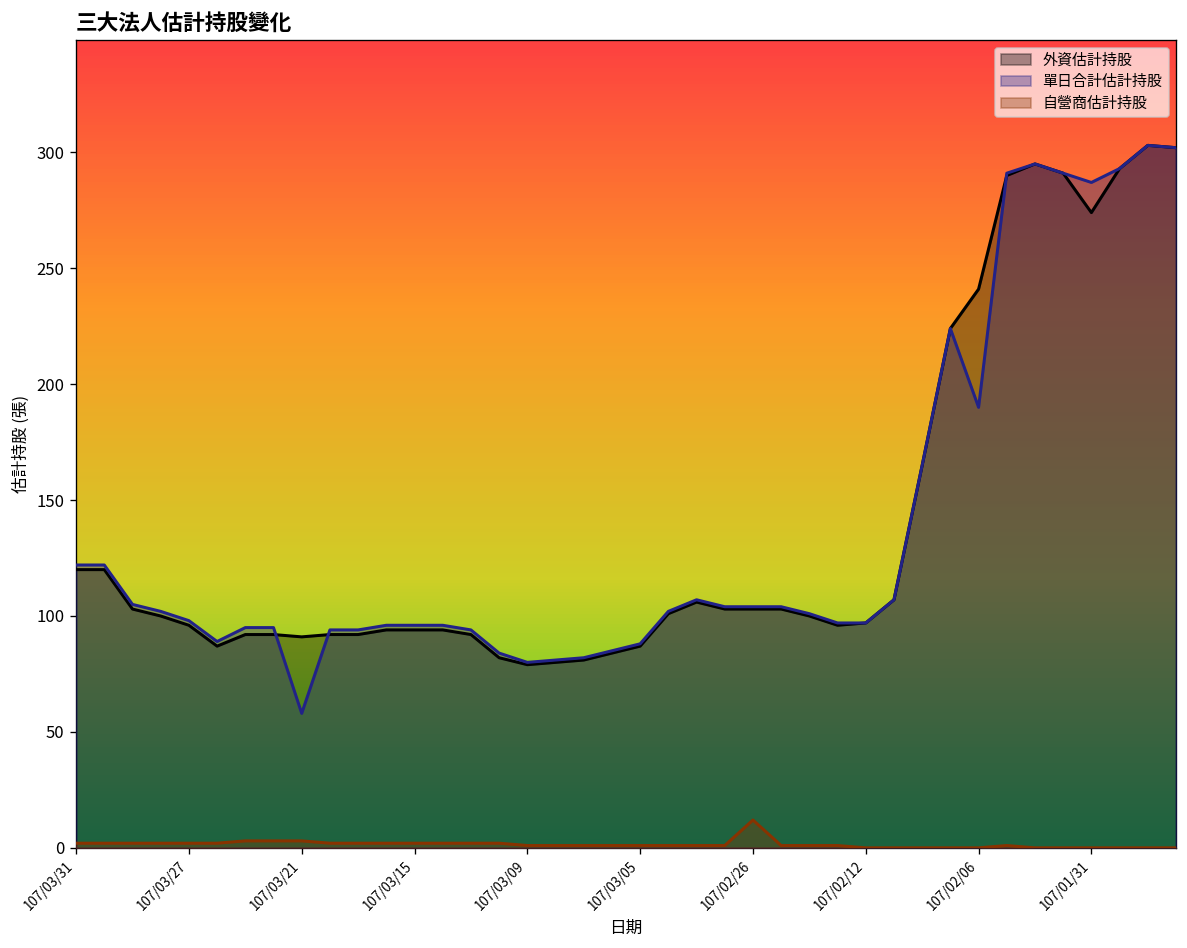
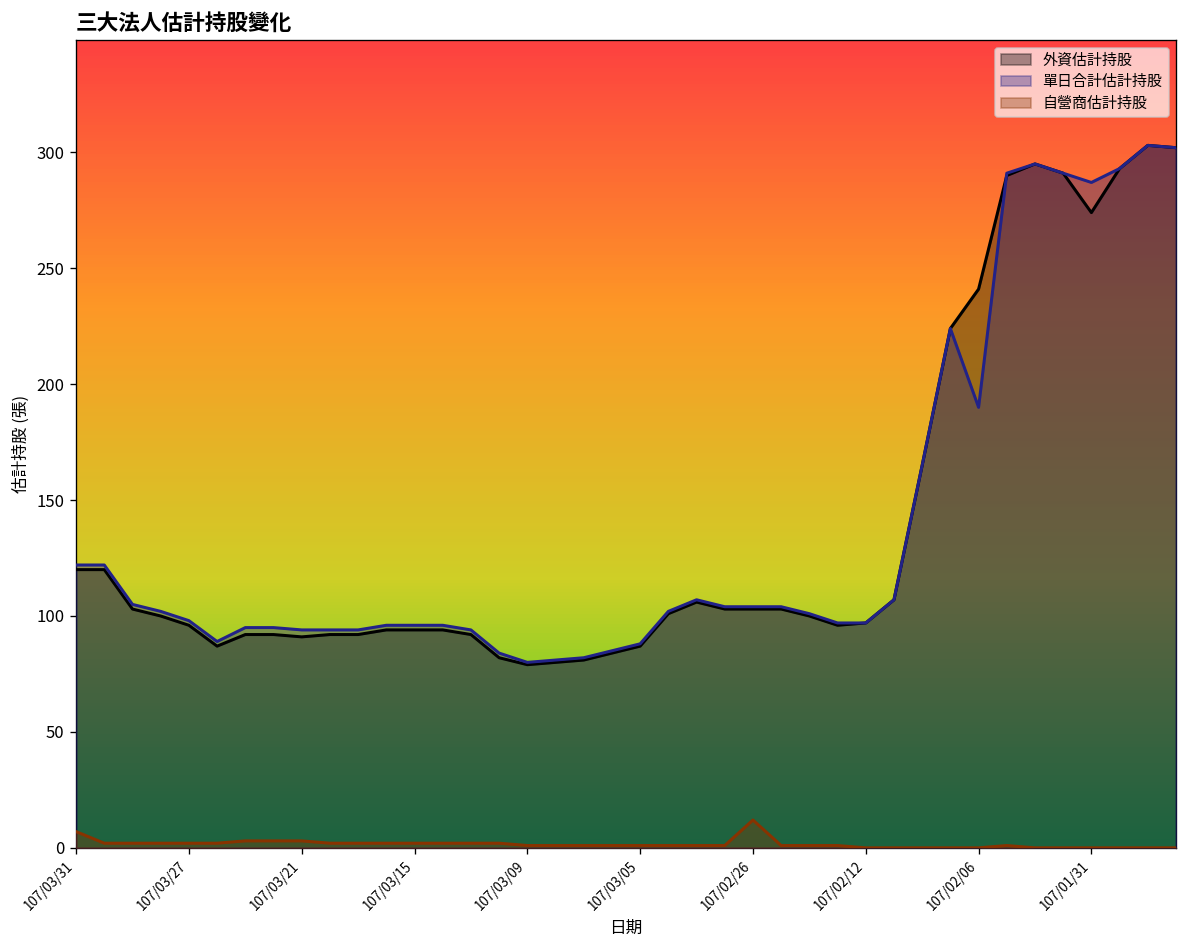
  {
    "外資估計持股": {
      "107/03/31": 120,
      "107/03/27": 96,
      "107/03/21": 91,
      "107/03/15": 94,
      "107/02/06": 241,
      "107/01/31": 274
    },
    "單日合計估計持股": {
      "107/03/31": 122,
      "107/03/27": 98,
-     "107/03/21": 58,
+     "107/03/21": 94,
      "107/03/15": 96,
      "107/02/06": 190,
      "107/01/31": 287
    },
    "自營商估計持股": {
-     "107/03/31": 2,
+     "107/03/31": 7,
      "107/03/27": 2,
      "107/03/21": 3,
      "107/03/15": 2,
      "107/03/09": 1,
      "107/03/05": 1,
      "107/02/26": 12,
      "107/02/12": 0,
      "107/02/06": 0,
      "107/01/31": 0
    }
  }
